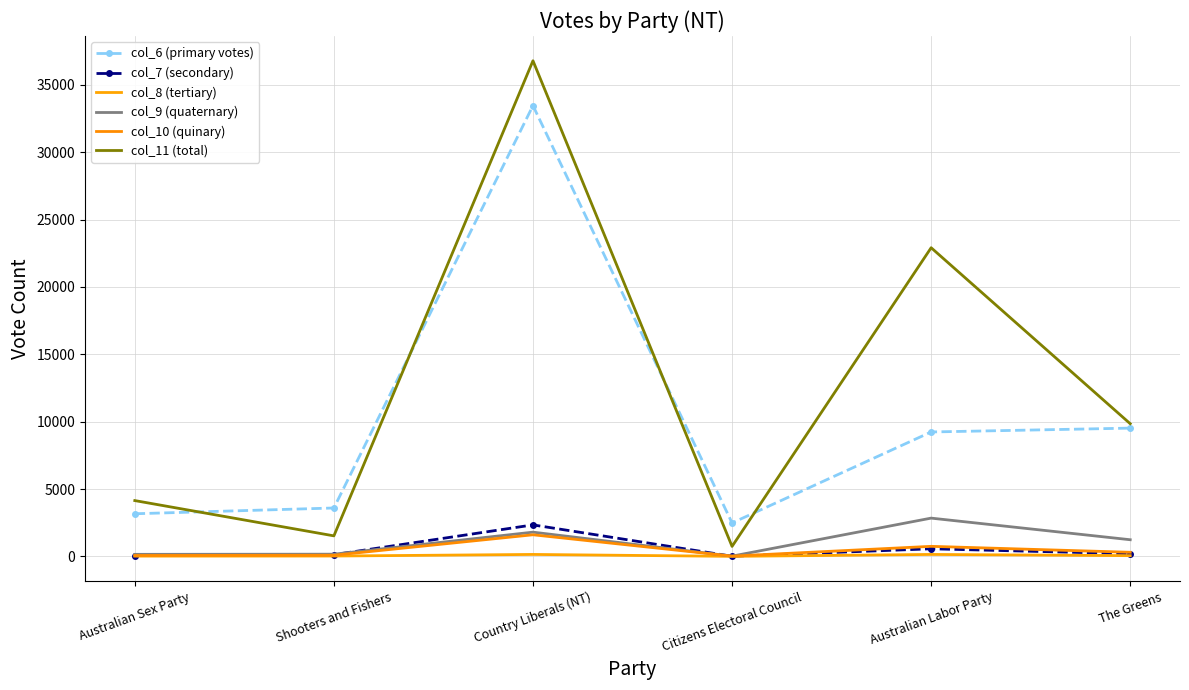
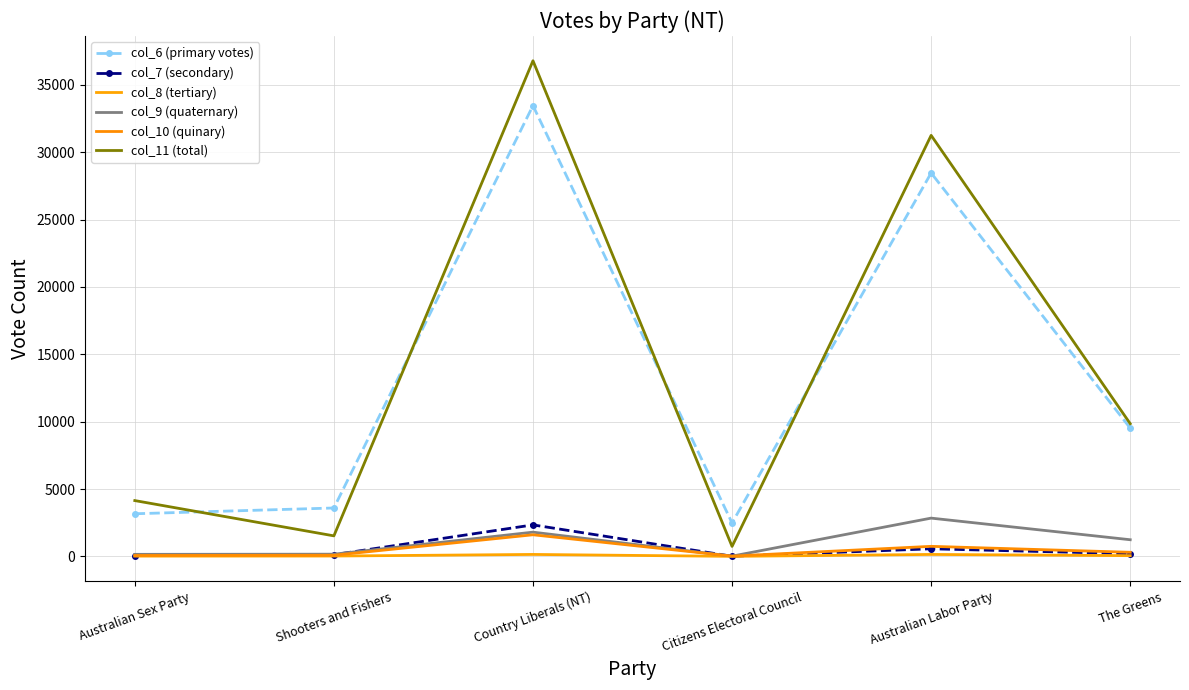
  {
    "col_6 (primary votes)": {
      "Australian Sex Party": 3200,
      "Shooters and Fishers": 3600,
      "Country Liberals (NT)": 33500,
      "Citizens Electoral Council": 2500,
-     "Australian Labor Party": 9200,
+     "Australian Labor Party": 28500,
      "The Greens": 9500
    },
    "col_7 (secondary)": {
      "Country Liberals (NT)": 2300
    },
    "col_9 (quaternary)": {
      "Country Liberals (NT)": 1800,
      "Australian Labor Party": 2800,
      "The Greens": 1200
    },
    "col_11 (total)": {
      "Australian Sex Party": 4100,
      "Shooters and Fishers": 1500,
      "Country Liberals (NT)": 36800,
      "Citizens Electoral Council": 700,
-     "Australian Labor Party": 22900,
+     "Australian Labor Party": 31300,
      "The Greens": 9900
    }
  }
